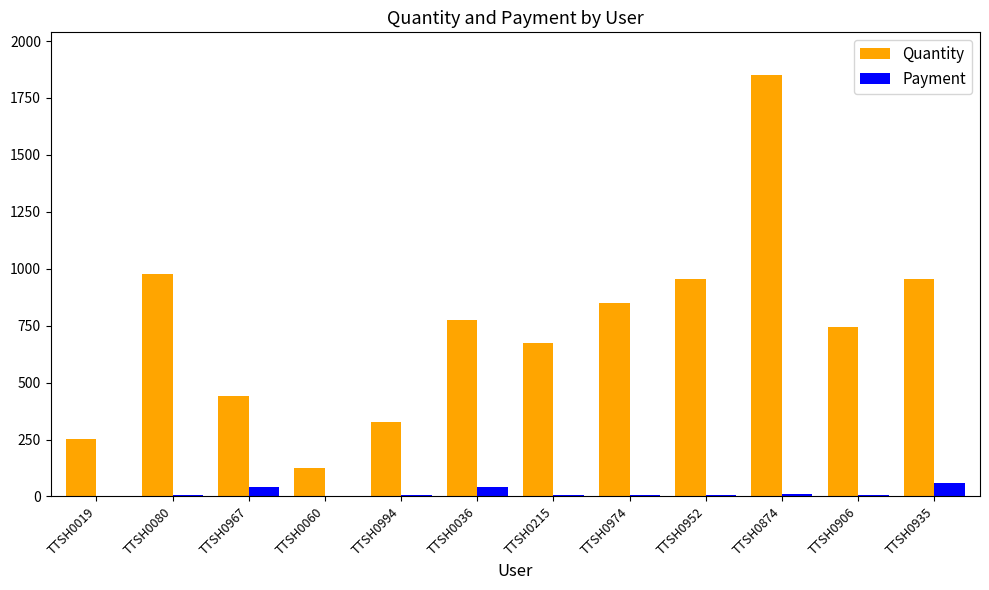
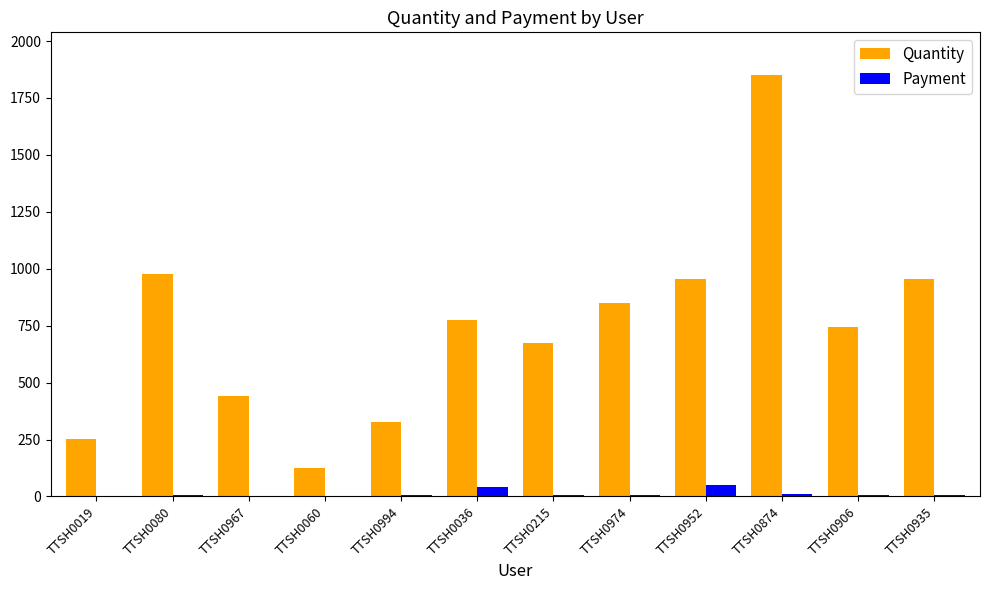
  {
    "Quantity": {
      "TTSH0019": 250,
      "TTSH0080": 980,
      "TTSH0967": 440,
      "TTSH0060": 130,
      "TTSH0994": 330,
      "TTSH0036": 780,
      "TTSH0215": 670,
      "TTSH0974": 850,
      "TTSH0952": 960,
      "TTSH0874": 1850,
      "TTSH0906": 750,
      "TTSH0935": 950
    },
    "Payment": {
-     "TTSH0967": 40,
+     "TTSH0967": 0,
      "TTSH0036": 40,
-     "TTSH0952": 10,
+     "TTSH0952": 50,
      "TTSH0874": 10,
-     "TTSH0935": 60
+     "TTSH0935": 10
    }
  }
